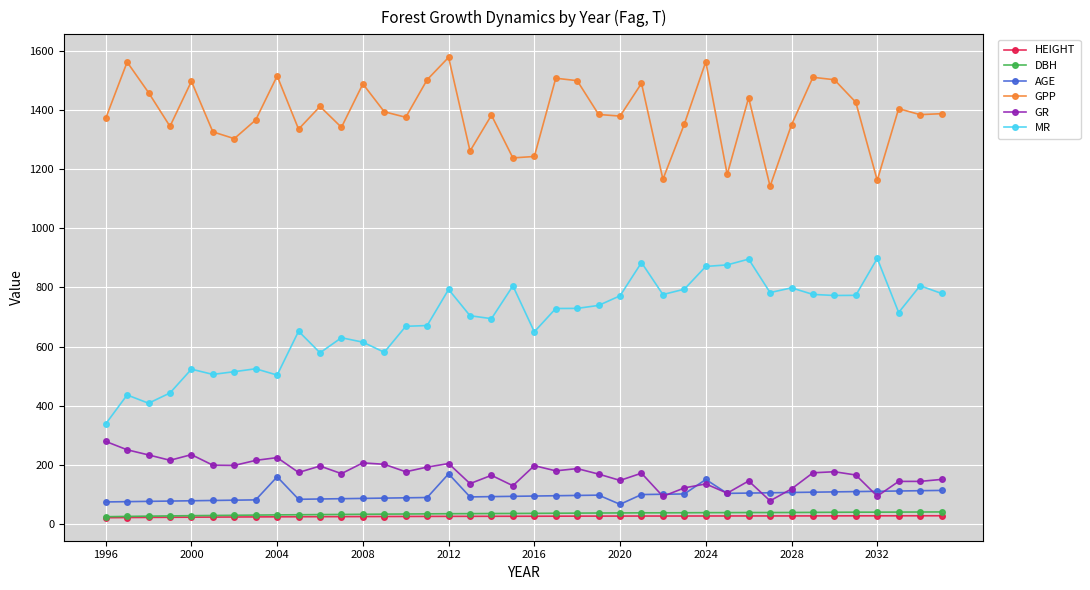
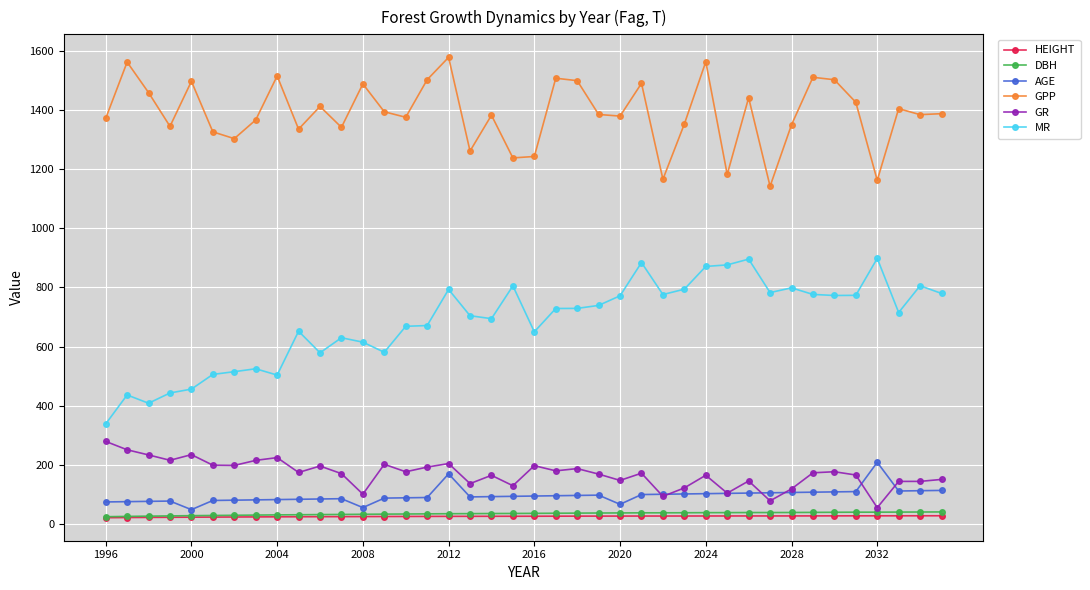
  {
    "HEIGHT": {
      "2012": 30,
      "2016": 30,
      "2020": 30,
      "2024": 30,
      "2028": 30,
      "2032": 30
    },
    "DBH": {
      "2012": 40,
      "2016": 40,
      "2020": 40,
      "2024": 40,
      "2028": 40,
      "2032": 40
    },
    "AGE": {
      "1996": 80,
-     "2000": 80,
-     "2004": 160,
-     "2008": 90,
+     "2000": 50,
+     "2004": 80,
+     "2008": 60,
      "2012": 170,
      "2016": 100,
      "2020": 70,
-     "2024": 150,
+     "2024": 100,
      "2028": 110,
-     "2032": 110
+     "2032": 210
    },
    "GPP": {
      "1996": 1370,
      "2000": 1500,
      "2004": 1510,
      "2008": 1490,
      "2012": 1580,
      "2016": 1240,
      "2020": 1380,
      "2024": 1560,
      "2028": 1350,
      "2032": 1160
    },
    "GR": {
      "1996": 280,
      "2000": 230,
      "2004": 220,
-     "2008": 210,
+     "2008": 100,
      "2012": 200,
      "2016": 200,
      "2020": 150,
-     "2024": 140,
+     "2024": 170,
      "2028": 120,
-     "2032": 90
+     "2032": 60
    },
    "MR": {
      "1996": 340,
-     "2000": 520,
+     "2000": 460,
      "2004": 500,
      "2008": 610,
      "2012": 790,
      "2016": 650,
      "2020": 770,
      "2024": 870,
      "2028": 800,
      "2032": 900
    }
  }
